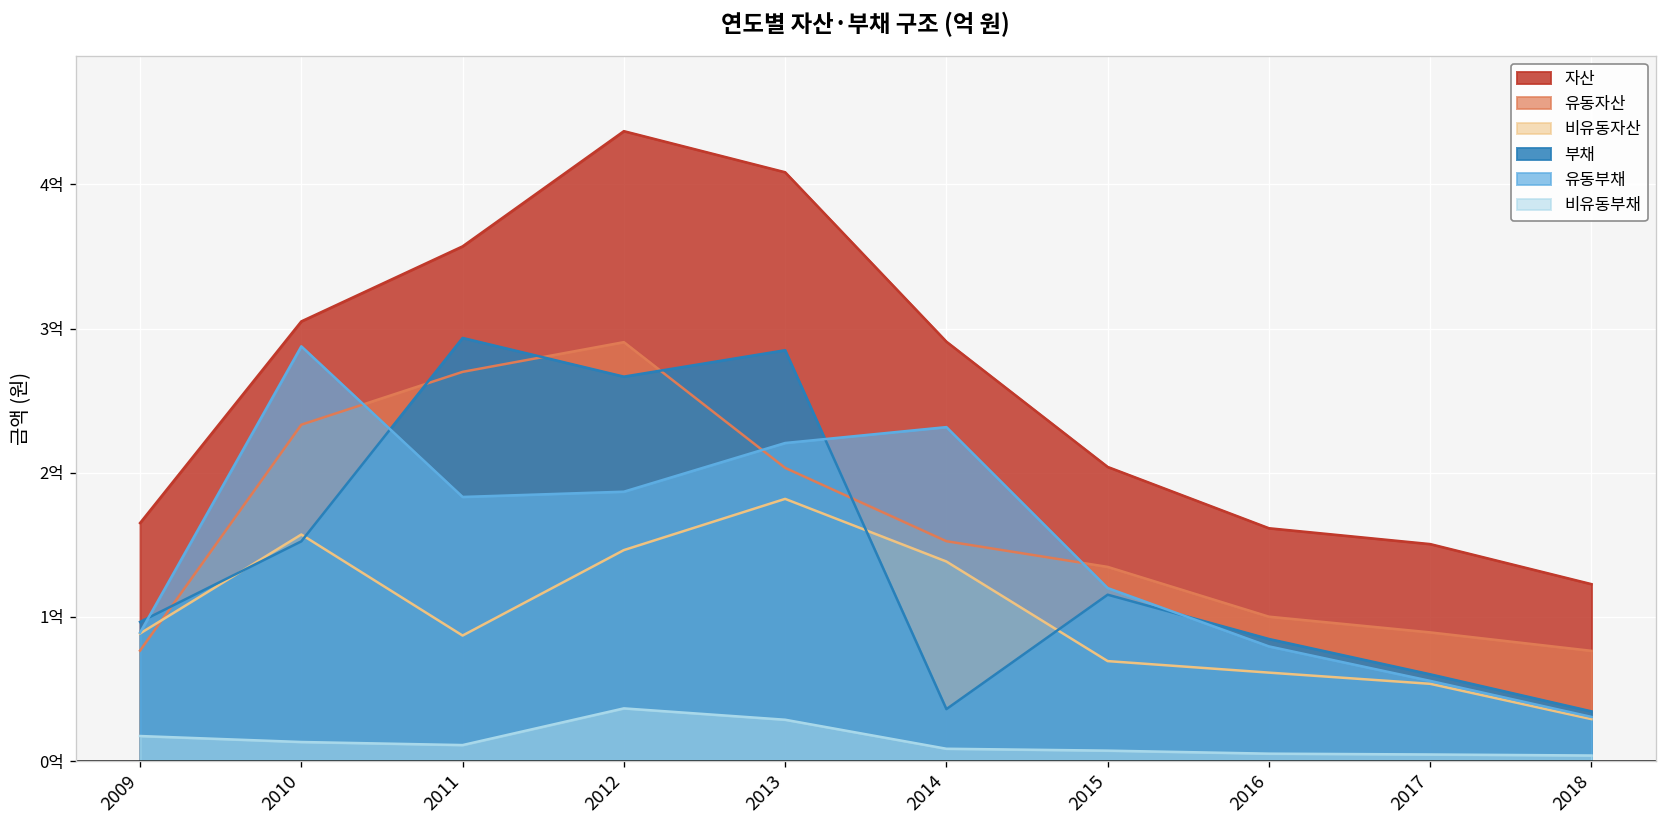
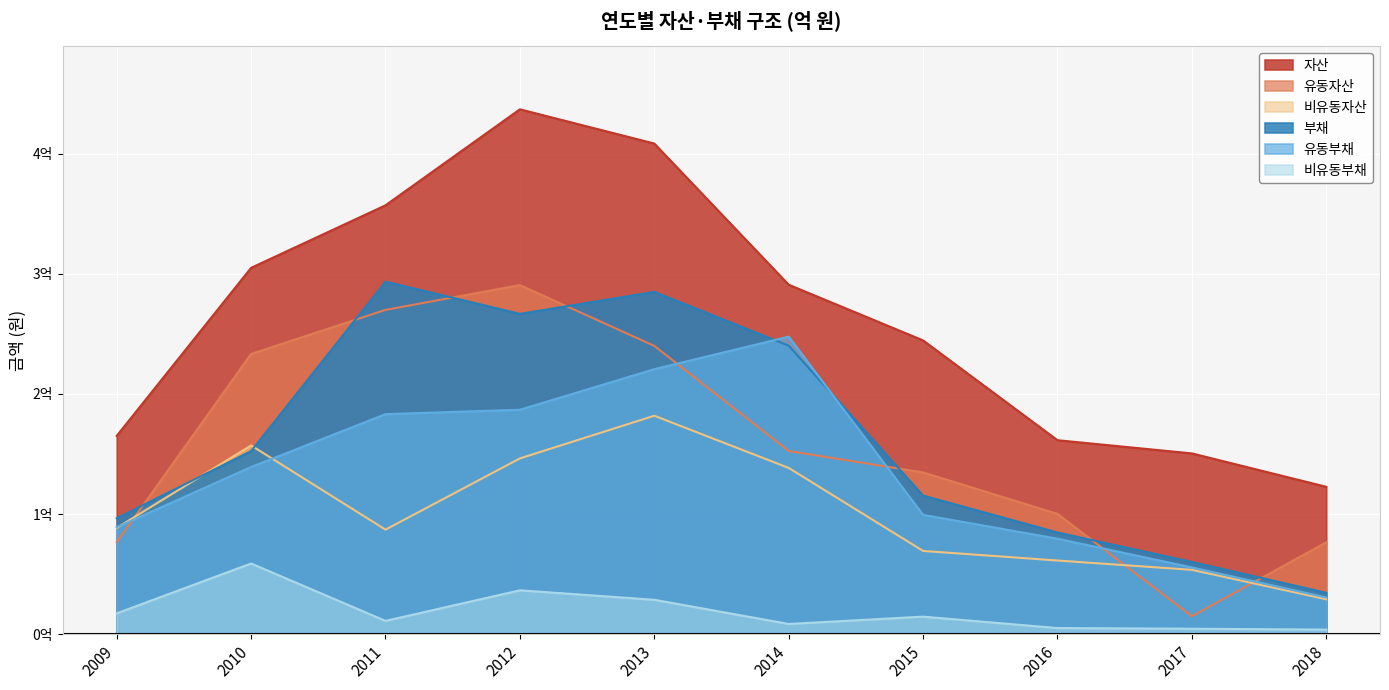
  {
    "자산": {
      "2009": "1.65억",
      "2010": "3.05억",
      "2011": "3.57억",
      "2012": "4.37억",
      "2013": "4.08억",
      "2014": "2.91억",
-     "2015": "2.04억",
+     "2015": "2.45억",
      "2016": "1.62억",
      "2017": "1.51억",
      "2018": "1.23억"
    },
    "유동자산": {
      "2009": "0.77억",
      "2010": "2.33억",
      "2011": "2.70억",
      "2012": "2.91억",
-     "2013": "2.03억",
+     "2013": "2.40억",
      "2014": "1.53억",
      "2015": "1.35억",
      "2016": "1.00억",
-     "2017": "0.89억",
+     "2017": "0.15억",
      "2018": "0.76억"
    },
    "비유동자산": {
      "2010": "1.57억",
      "2011": "0.87억",
      "2012": "1.46억",
      "2013": "1.82억",
      "2014": "1.38억",
      "2015": "0.69억",
      "2016": "0.61억"
    },
    "부채": {
      "2009": "0.97억",
      "2010": "1.52억",
      "2011": "2.94억",
      "2012": "2.67억",
      "2013": "2.85억",
-     "2014": "0.36억",
+     "2014": "2.40억",
      "2015": "1.15억",
      "2016": "0.85억",
      "2017": "0.60억",
      "2018": "0.34억"
    },
    "유동부채": {
-     "2010": "2.88억",
+     "2010": "1.39억",
      "2011": "1.83억",
      "2012": "1.87억",
      "2013": "2.21억",
-     "2014": "2.32억",
-     "2015": "1.20억",
+     "2014": "2.48억",
+     "2015": "0.99억",
      "2016": "0.80억"
    },
    "비유동부채": {
      "2009": "0.17억",
-     "2010": "0.13억",
+     "2010": "0.59억",
      "2011": "0.11억",
      "2012": "0.37억",
      "2013": "0.29억",
      "2014": "0.09억",
-     "2015": "0.07억",
+     "2015": "0.15억",
      "2016": "0.05억",
      "2017": "0.05억",
      "2018": "0.04억"
    }
  }
